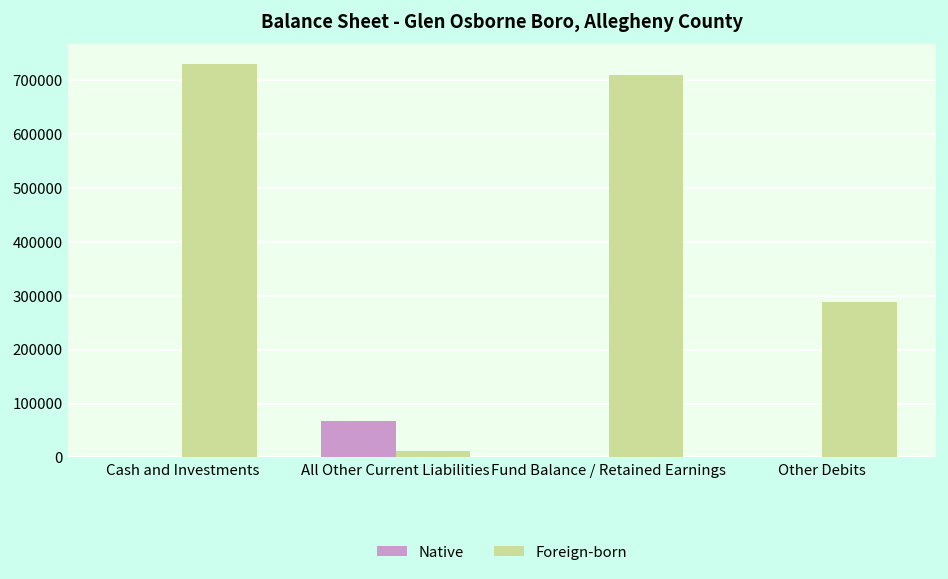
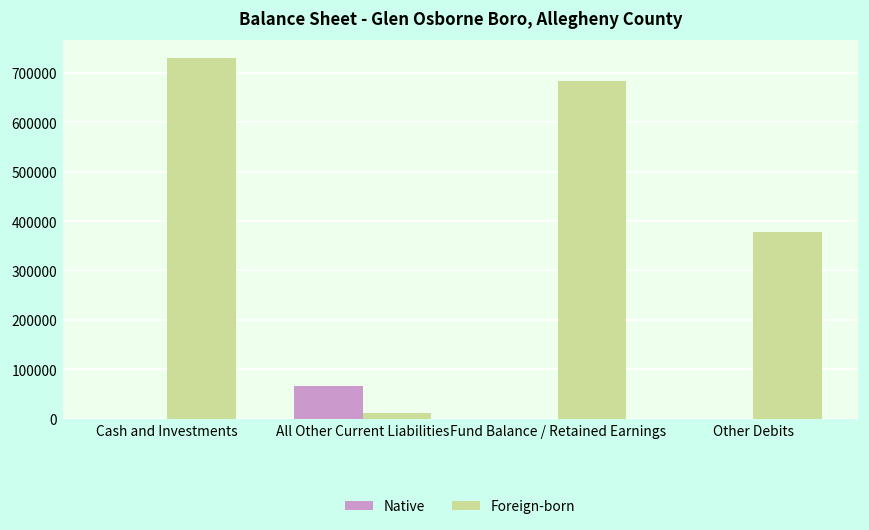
  {
    "Native": {
      "Cash and Investments": 0,
      "All Other Current Liabilities": 70000,
      "Fund Balance / Retained Earnings": 0,
      "Other Debits": 0
    },
    "Foreign-born": {
      "Cash and Investments": 730000,
      "All Other Current Liabilities": 10000,
-     "Fund Balance / Retained Earnings": 710000,
-     "Other Debits": 290000
+     "Fund Balance / Retained Earnings": 680000,
+     "Other Debits": 380000
    }
  }
